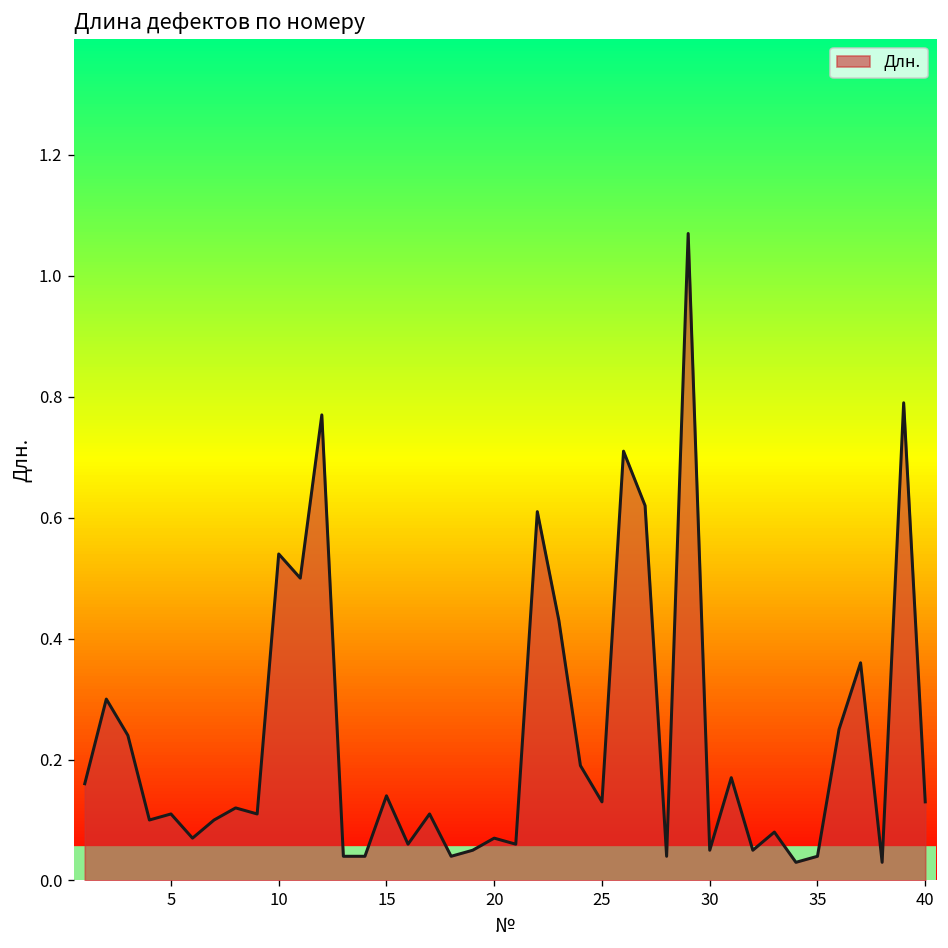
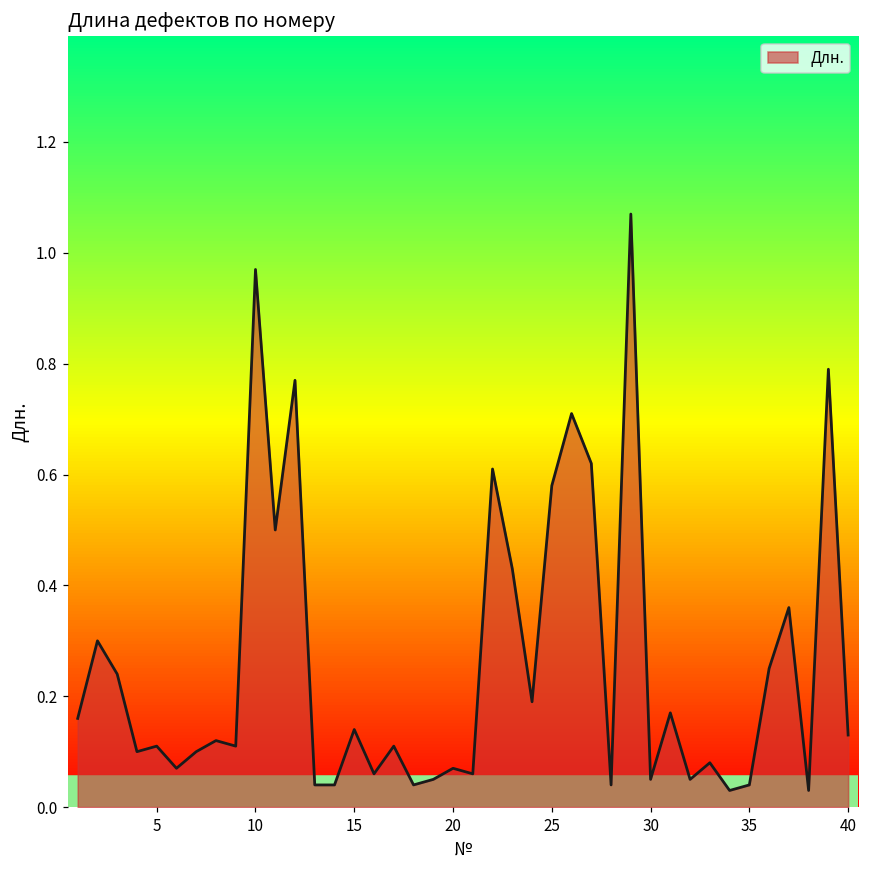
  {
    "5": 0.11,
-   "10": 0.54,
+   "10": 0.97,
    "15": 0.14,
    "20": 0.07,
-   "25": 0.13,
+   "25": 0.58,
    "40": 0.13
  }
